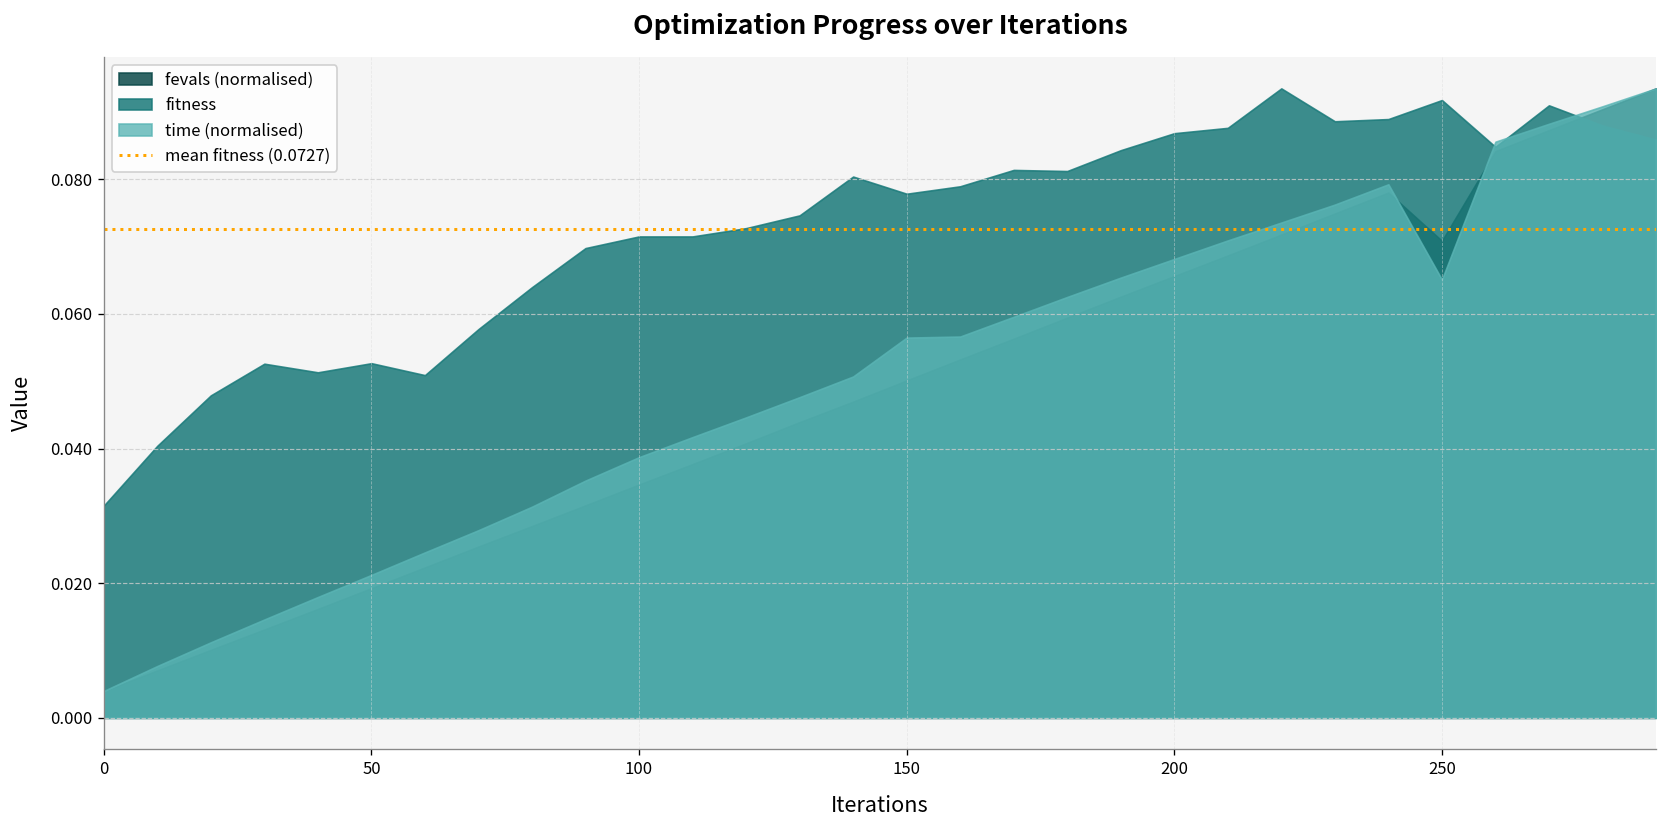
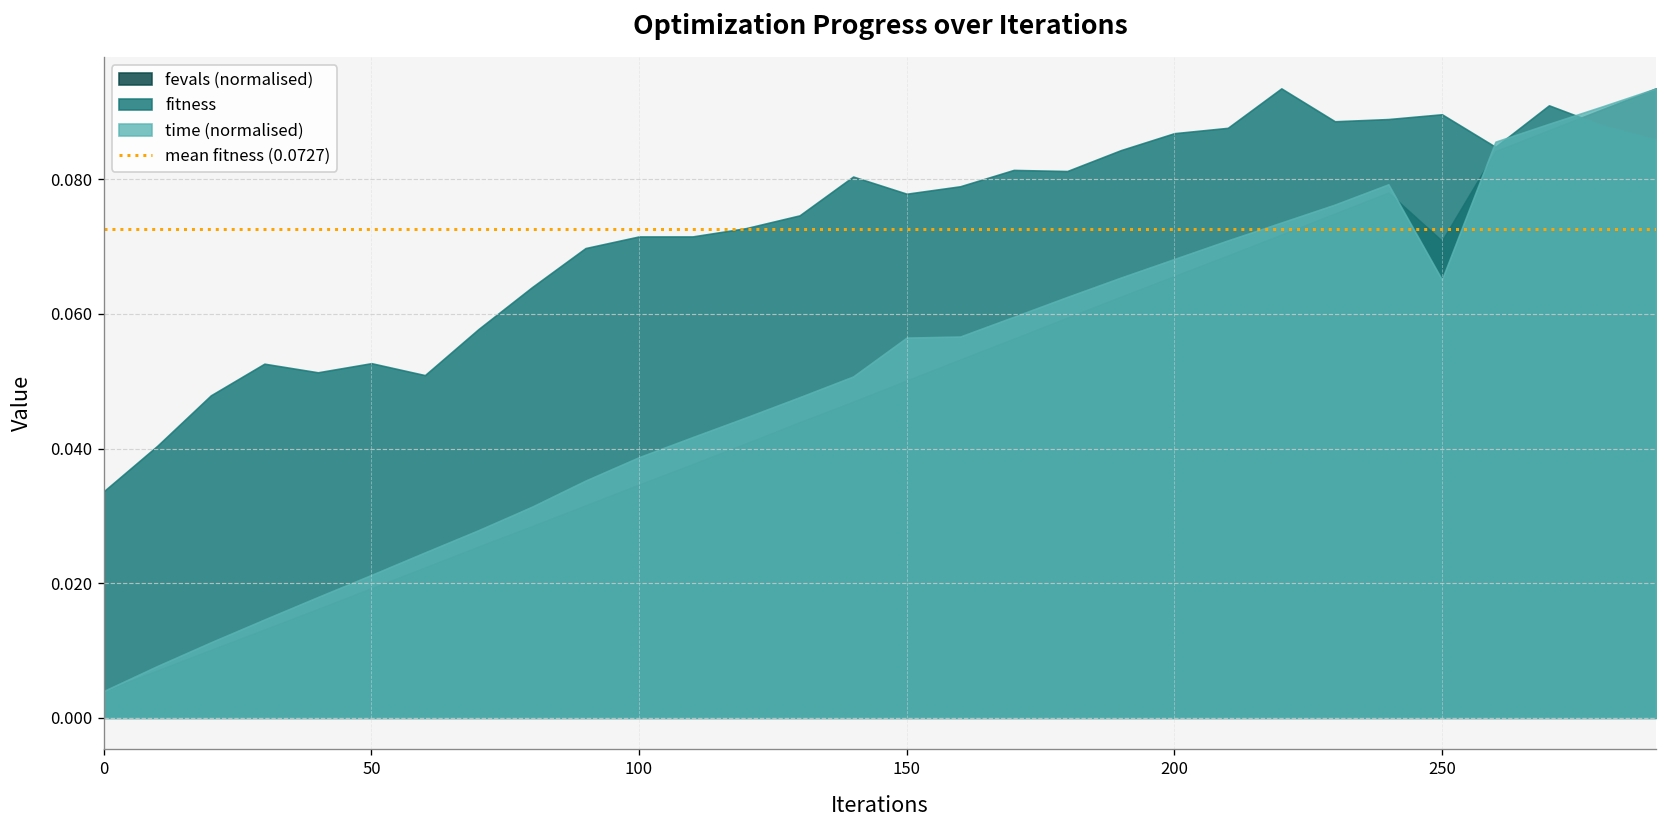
  {
    "fevals (normalised)": {
      "50": 0.019,
      "100": 0.035,
      "150": 0.050,
      "200": 0.066,
      "250": 0.071
    },
    "fitness": {
-     "0": 0.032,
+     "0": 0.034,
      "50": 0.053,
      "100": 0.072,
      "150": 0.078,
      "200": 0.087,
-     "250": 0.092
+     "250": 0.090
    },
    "time (normalised)": {
      "50": 0.021,
      "100": 0.039,
      "150": 0.056,
      "200": 0.068,
      "250": 0.065
    }
  }
